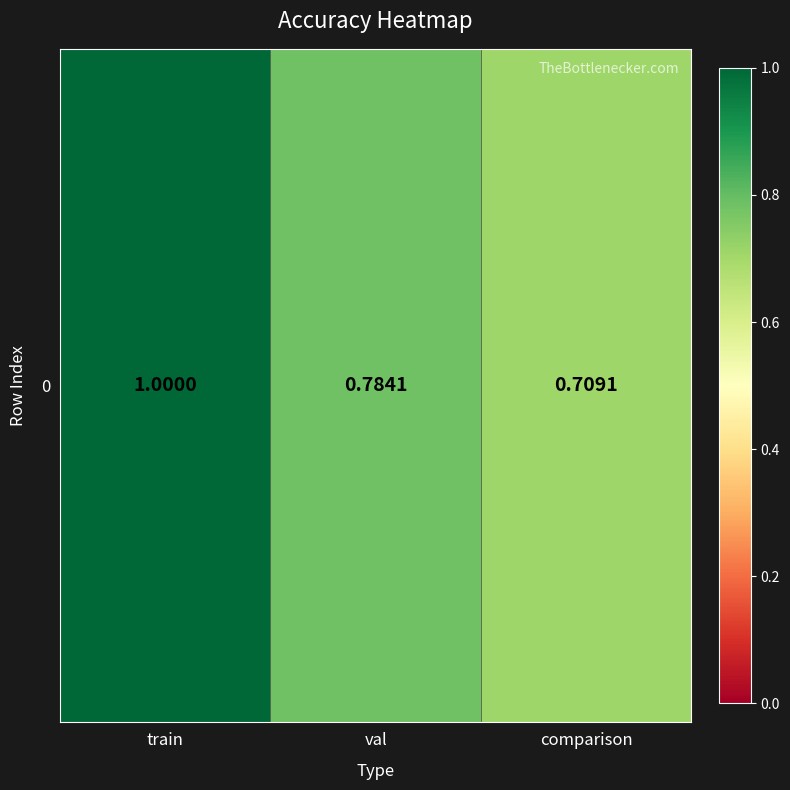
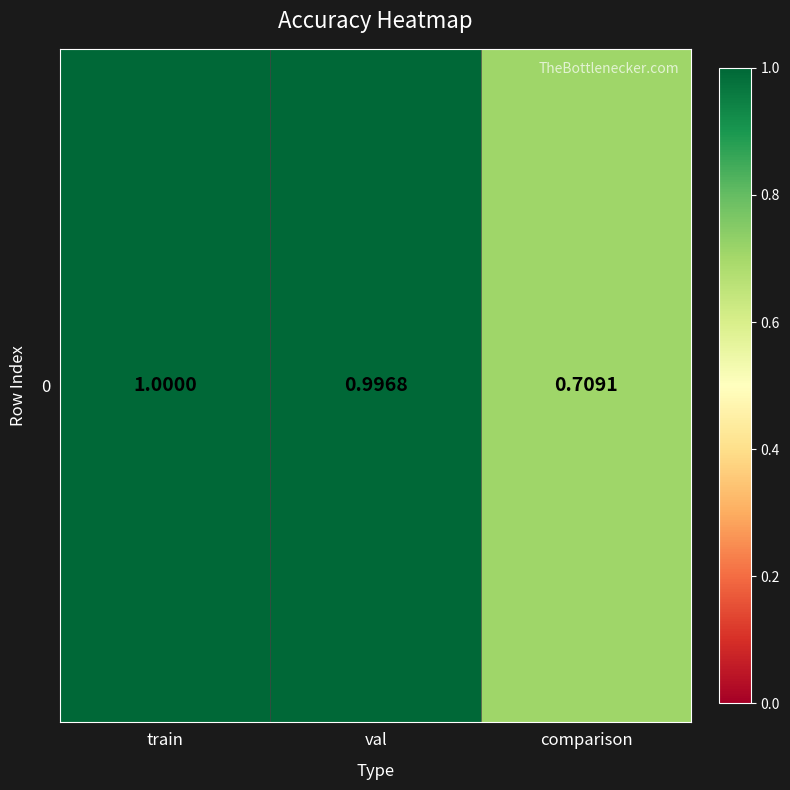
  {
    "0": {
      "train": 1.0000,
-     "val": 0.7841
+     "val": 0.9968
    }
  }
